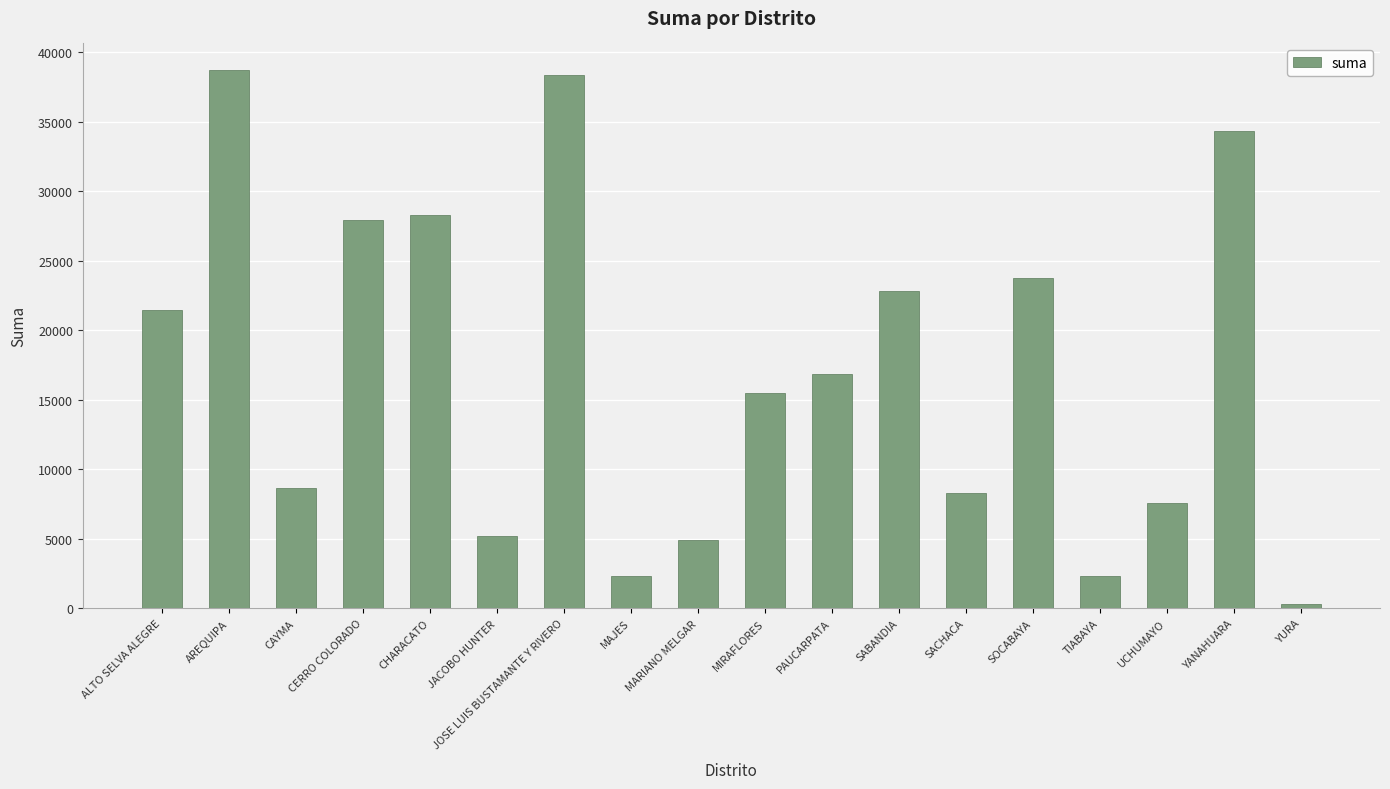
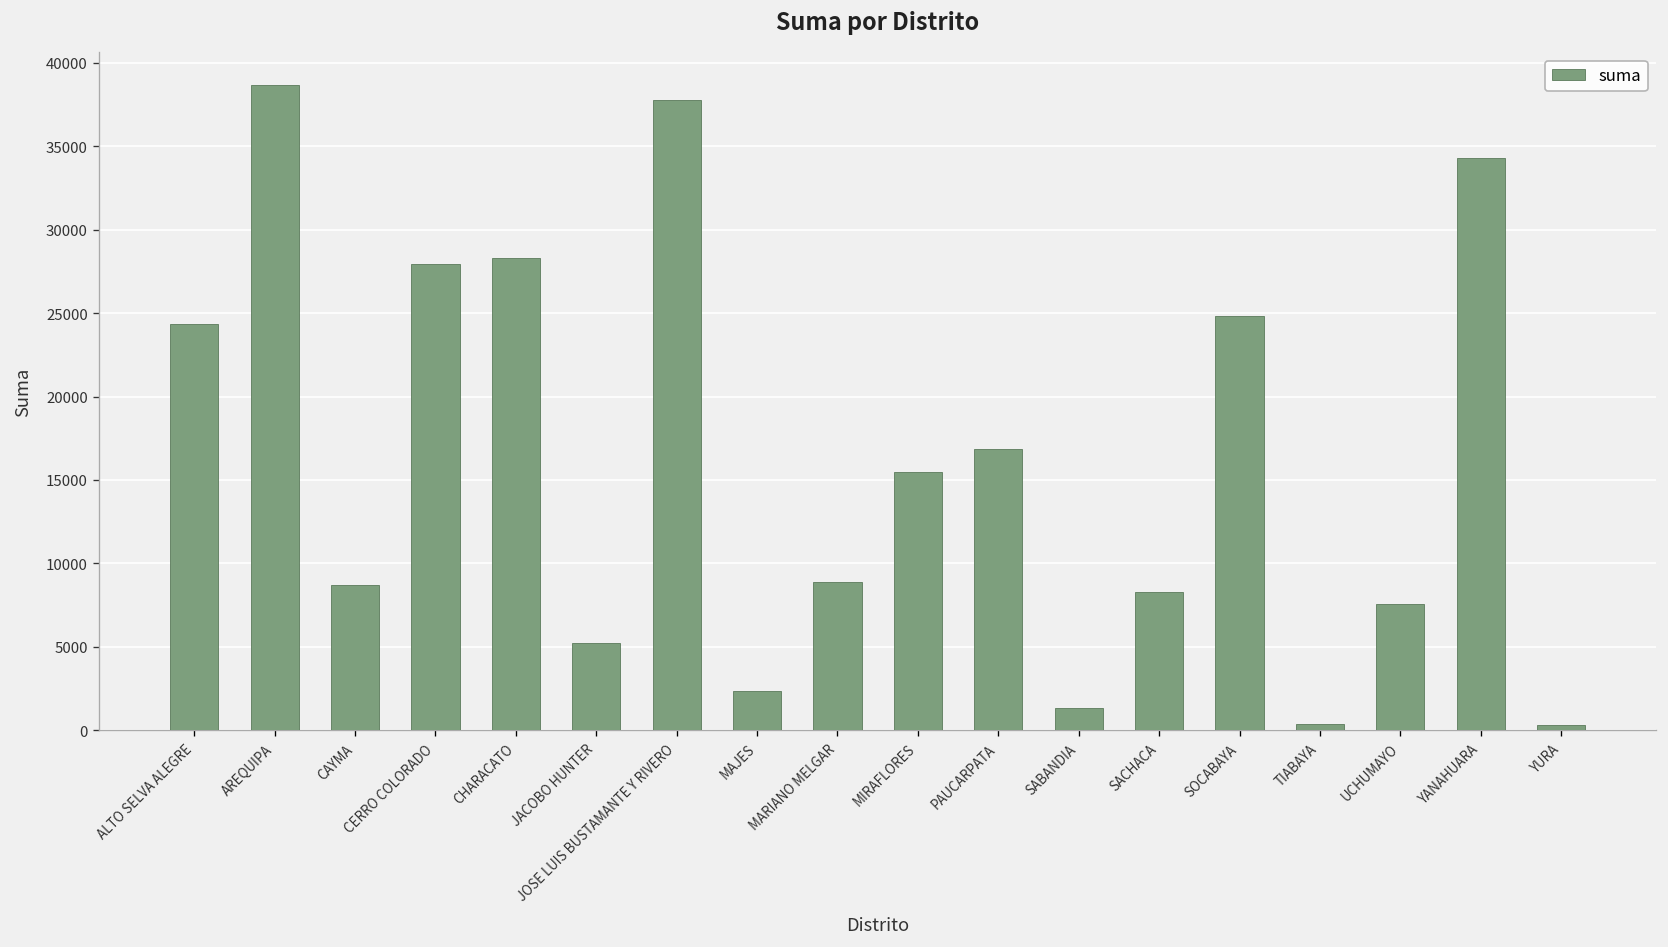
  {
-   "ALTO SELVA ALEGRE": 21500,
+   "ALTO SELVA ALEGRE": 24400,
    "AREQUIPA": 38700,
    "CAYMA": 8700,
    "CERRO COLORADO": 27900,
    "CHARACATO": 28300,
    "JACOBO HUNTER": 5200,
-   "JOSE LUIS BUSTAMANTE Y RIVERO": 38400,
+   "JOSE LUIS BUSTAMANTE Y RIVERO": 37800,
    "MAJES": 2300,
-   "MARIANO MELGAR": 4900,
+   "MARIANO MELGAR": 8900,
    "MIRAFLORES": 15500,
    "PAUCARPATA": 16800,
-   "SABANDIA": 22800,
+   "SABANDIA": 1300,
    "SACHACA": 8300,
-   "SOCABAYA": 23700,
-   "TIABAYA": 2400,
+   "SOCABAYA": 24800,
+   "TIABAYA": 400,
    "UCHUMAYO": 7600,
    "YANAHUARA": 34300,
    "YURA": 300
  }
